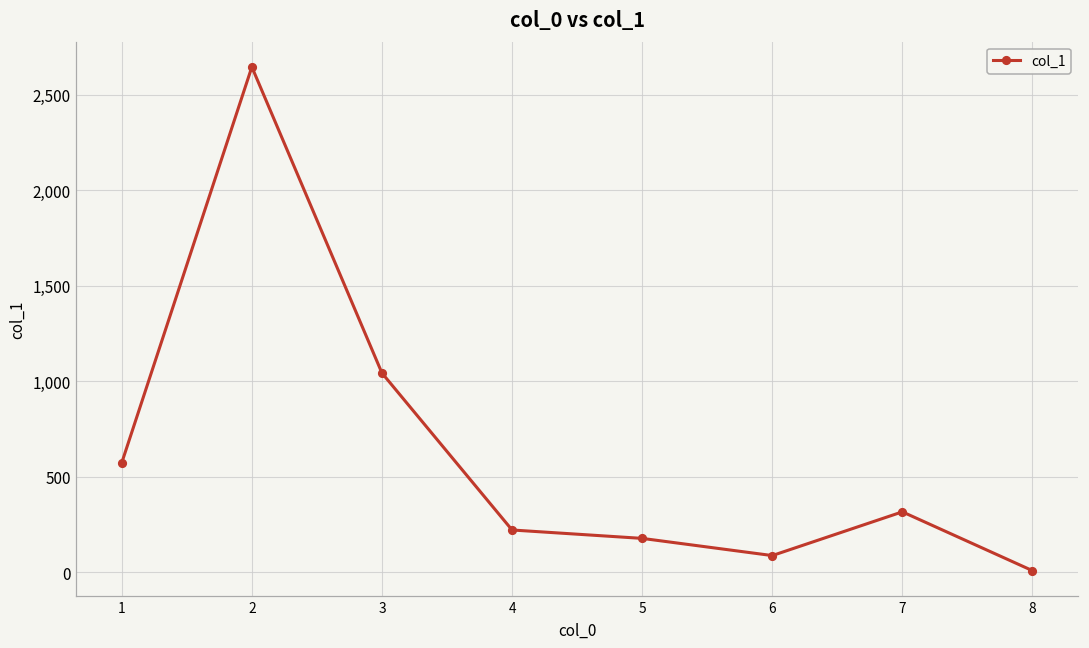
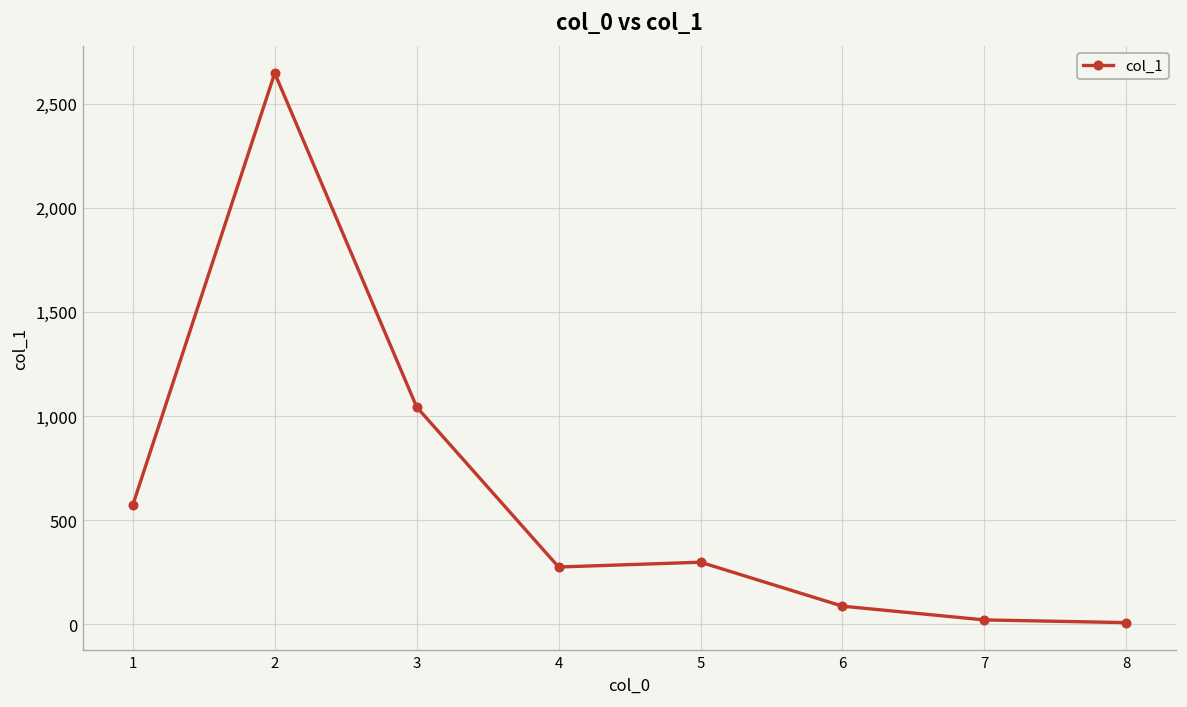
  {
    "1": "570",
    "2": "2,650",
    "3": "1,040",
-   "4": "220",
-   "5": "180",
+   "4": "280",
+   "5": "300",
    "6": "90",
-   "7": "320",
+   "7": "20",
    "8": "10"
  }
